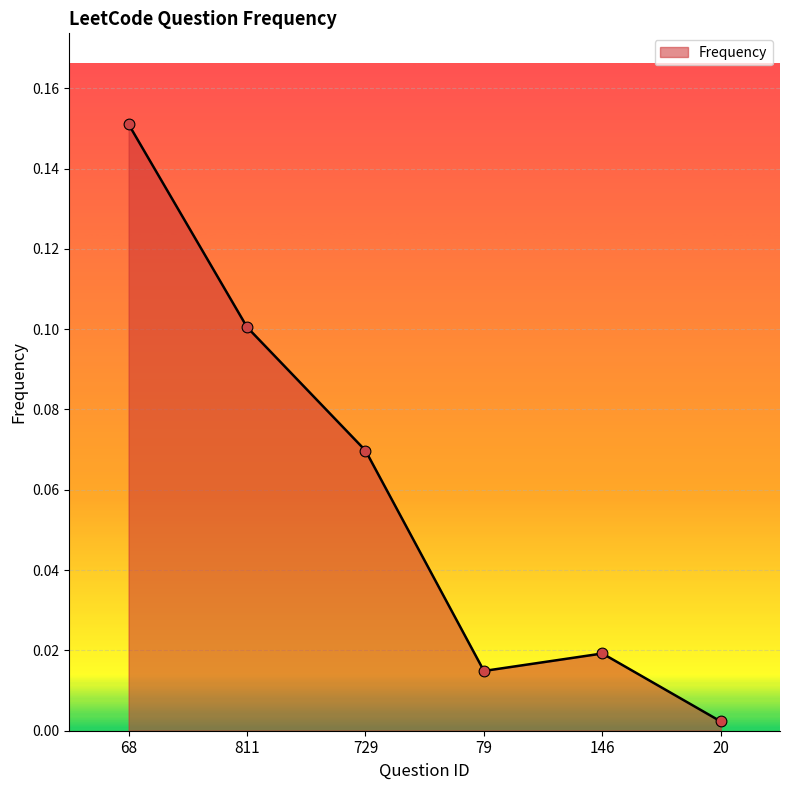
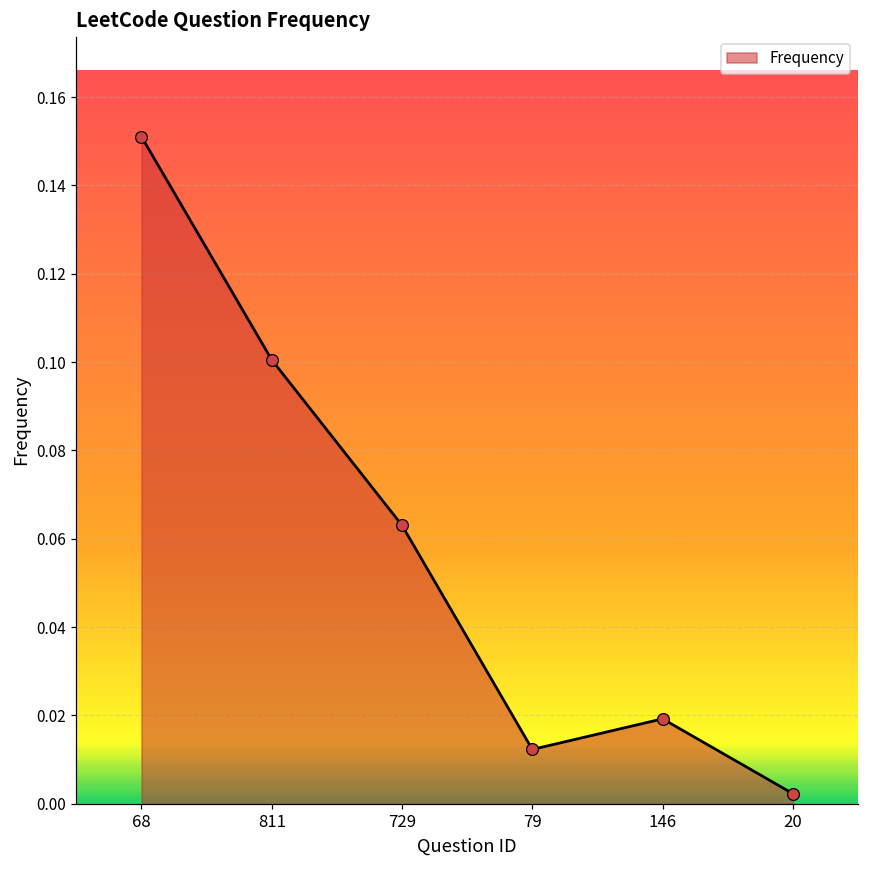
  {
    "68": 0.151,
    "811": 0.100,
-   "729": 0.070,
-   "79": 0.015,
+   "729": 0.063,
+   "79": 0.012,
    "146": 0.019,
    "20": 0.002
  }
